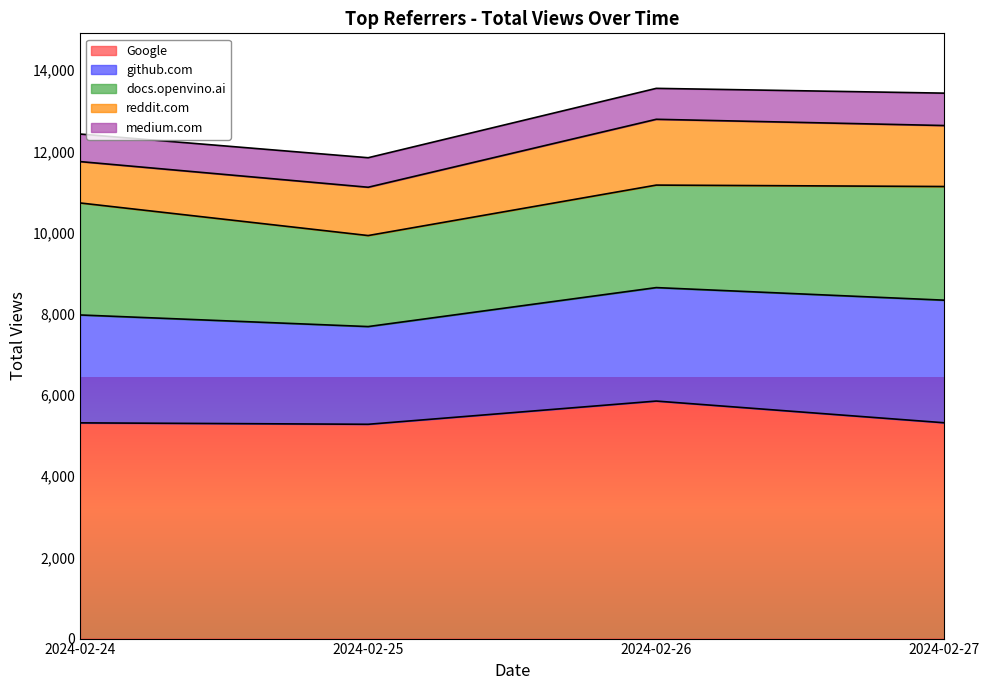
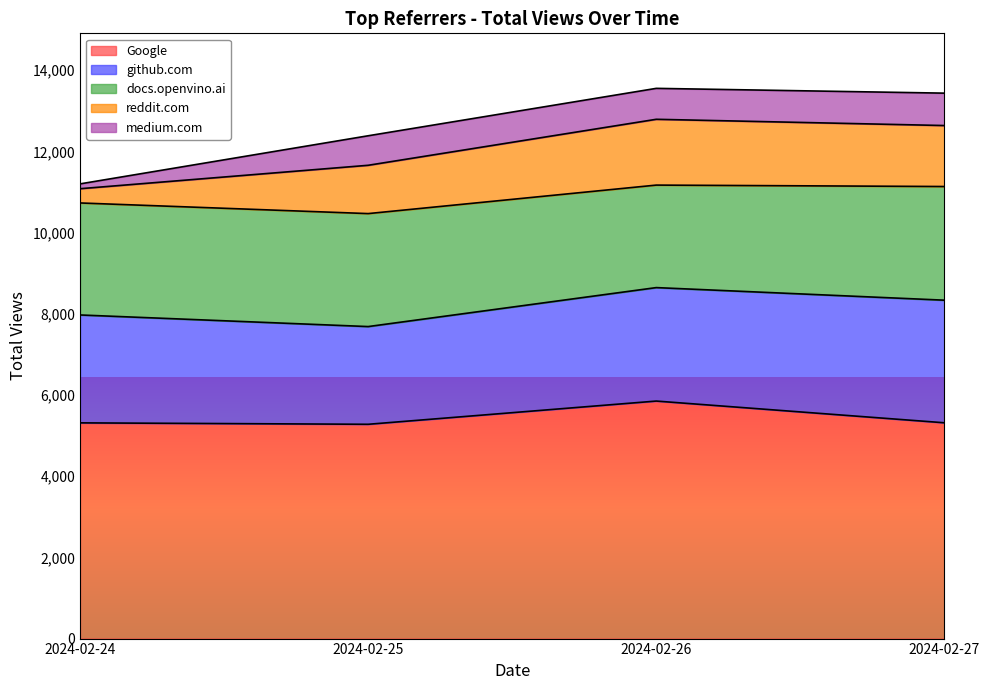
  {
    "Google": {
      "2024-02-24": "5,300",
      "2024-02-25": "5,300",
      "2024-02-26": "5,900",
      "2024-02-27": "5,300"
    },
    "github.com": {
      "2024-02-24": "2,700",
      "2024-02-25": "2,400",
      "2024-02-26": "2,800",
      "2024-02-27": "3,000"
    },
    "docs.openvino.ai": {
      "2024-02-24": "2,800",
-     "2024-02-25": "2,200",
+     "2024-02-25": "2,800",
      "2024-02-26": "2,500",
      "2024-02-27": "2,800"
    },
    "reddit.com": {
-     "2024-02-24": "1,000",
+     "2024-02-24": "400",
      "2024-02-25": "1,200",
      "2024-02-26": "1,600",
      "2024-02-27": "1,500"
    },
    "medium.com": {
-     "2024-02-24": "700",
+     "2024-02-24": "100",
      "2024-02-25": "700",
      "2024-02-26": "800",
      "2024-02-27": "800"
    }
  }
